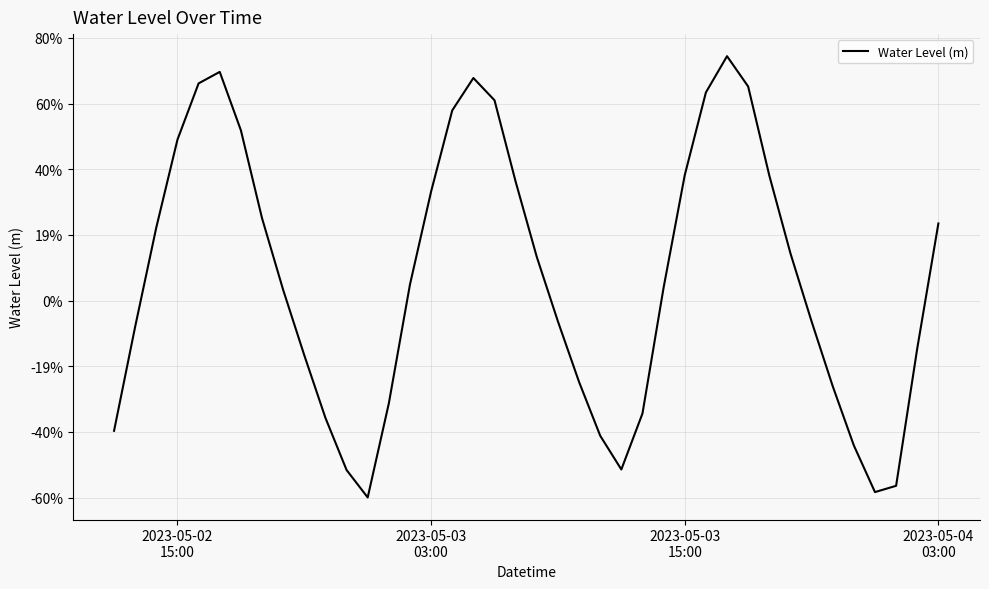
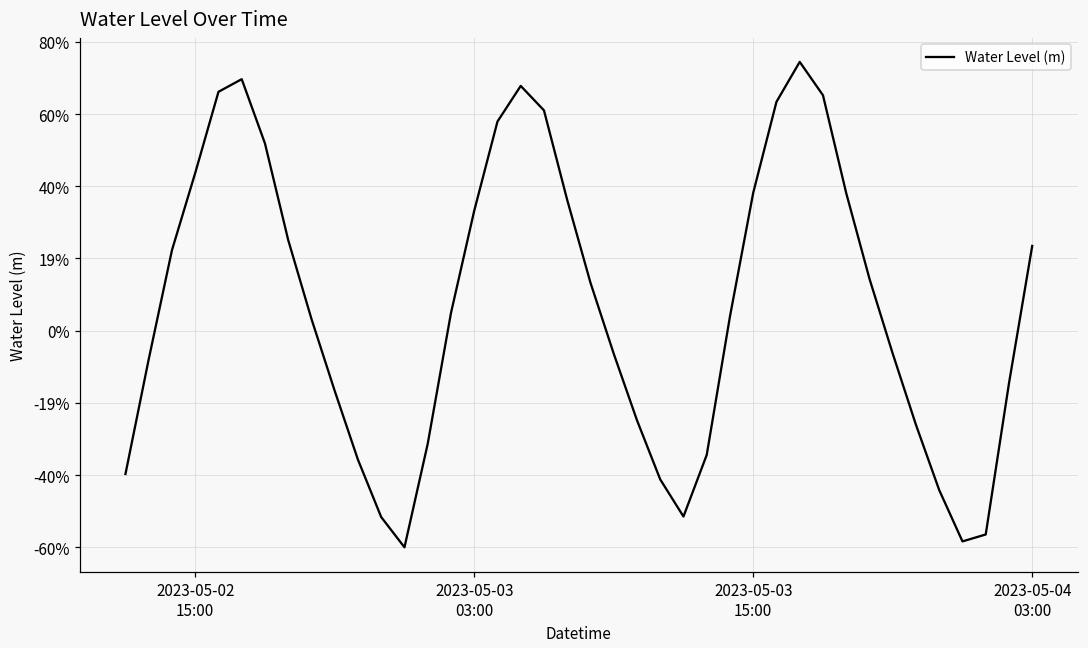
  {
-   "2023-05-02 15:00": "49%",
+   "2023-05-02 15:00": "44%",
    "2023-05-03 03:00": "33%",
    "2023-05-03 15:00": "38%",
    "2023-05-04 03:00": "23%"
  }
